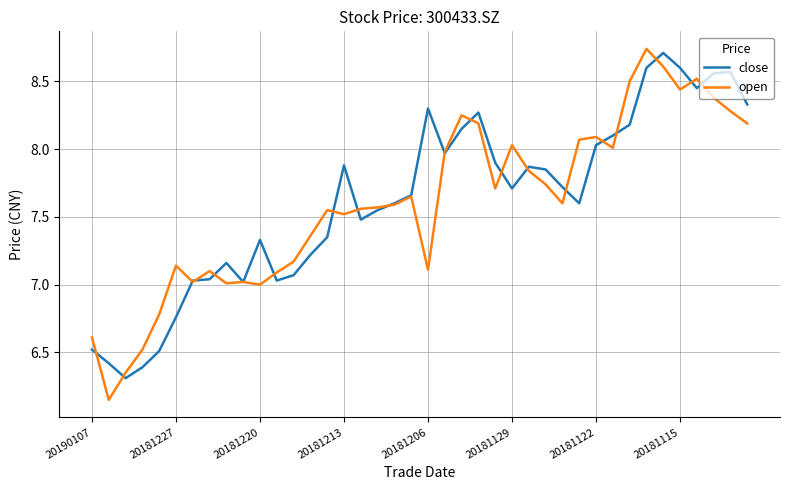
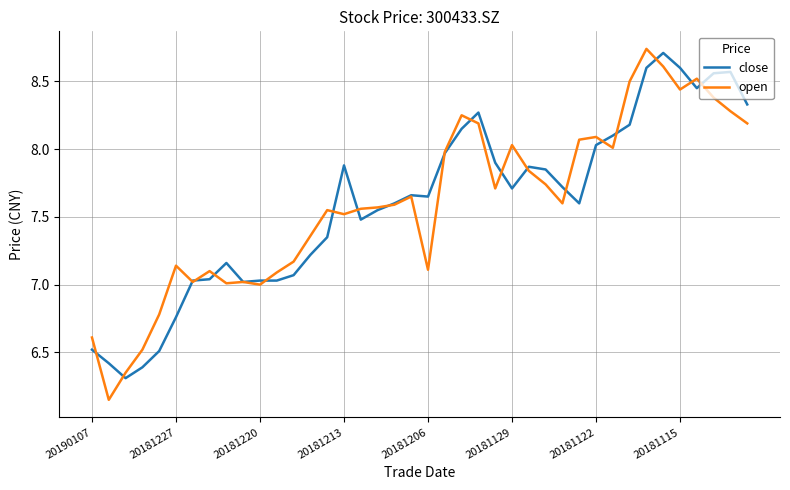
  {
    "close": {
      "20190107": 6.52,
      "20181227": 6.76,
-     "20181220": 7.33,
+     "20181220": 7.03,
      "20181213": 7.88,
-     "20181206": 8.30,
+     "20181206": 7.65,
      "20181129": 7.71,
      "20181122": 8.03,
      "20181115": 8.60
    },
    "open": {
      "20190107": 6.61,
      "20181227": 7.14,
      "20181220": 7.00,
      "20181213": 7.52,
      "20181206": 7.11,
      "20181129": 8.03,
      "20181122": 8.09,
      "20181115": 8.44
    }
  }
